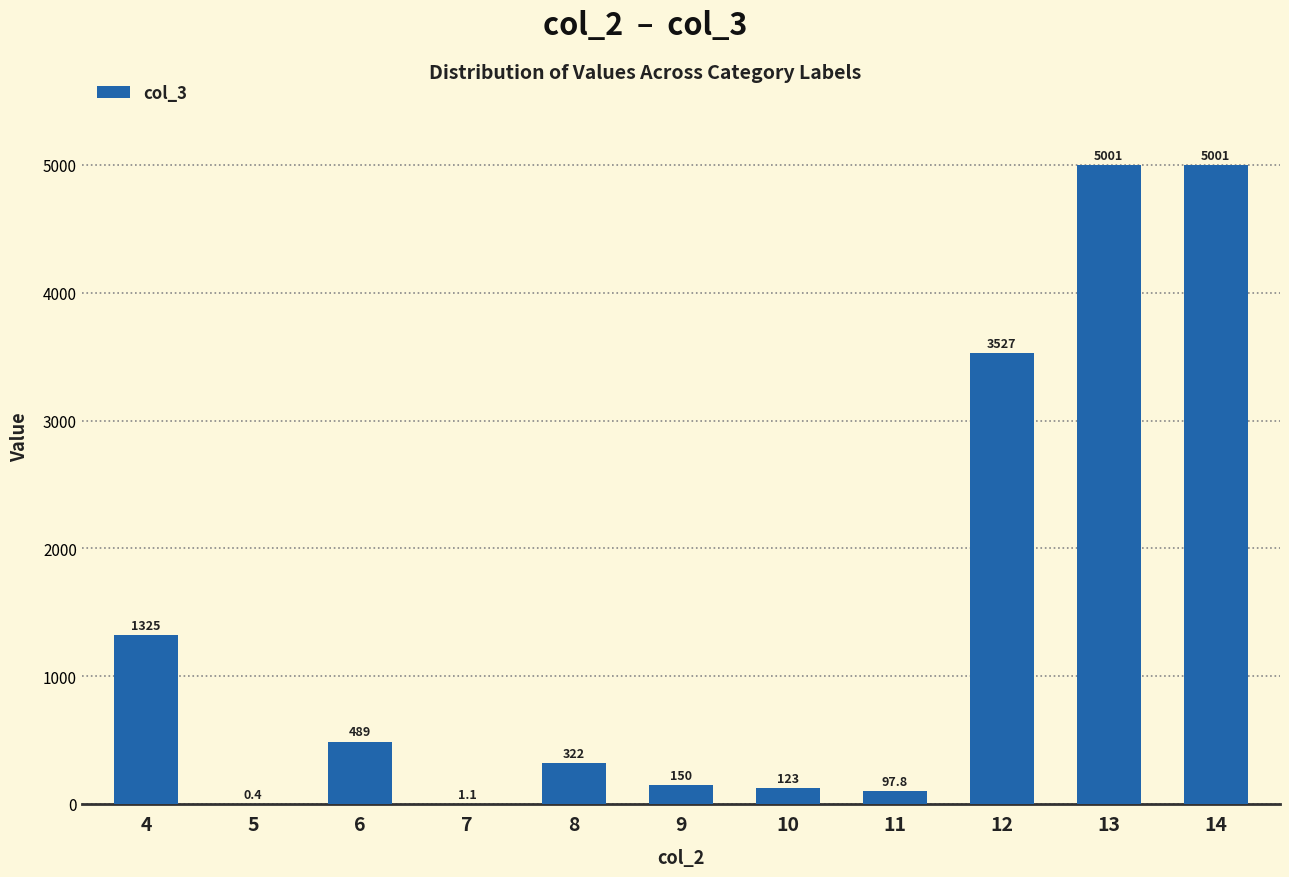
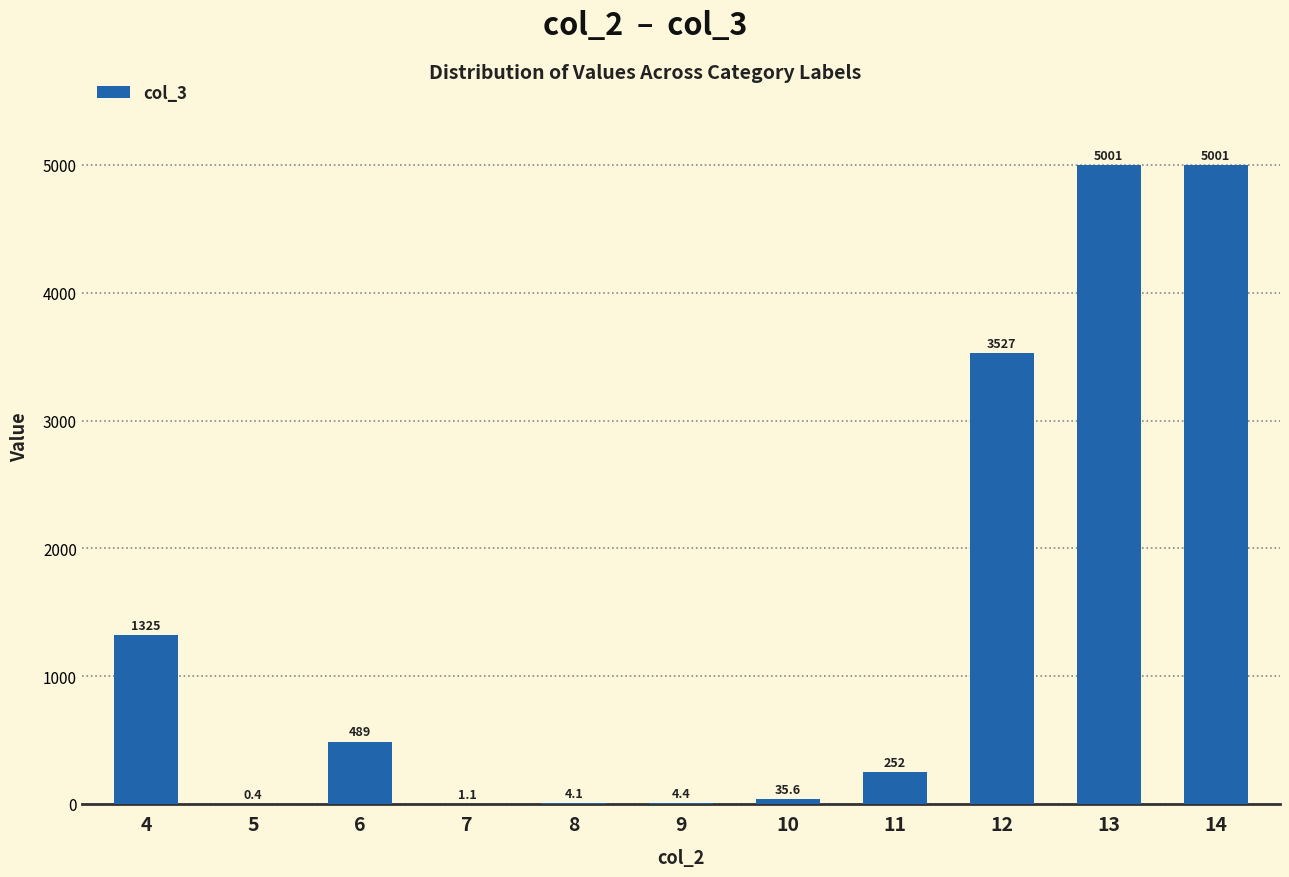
  {
    "4": 1325,
    "5": 0.4,
    "6": 489,
    "7": 1.1,
-   "8": 322,
-   "9": 150,
-   "10": 123,
-   "11": 97.8,
+   "8": 4.1,
+   "9": 4.4,
+   "10": 35.6,
+   "11": 252,
    "12": 3527,
    "13": 5001,
    "14": 5001
  }
